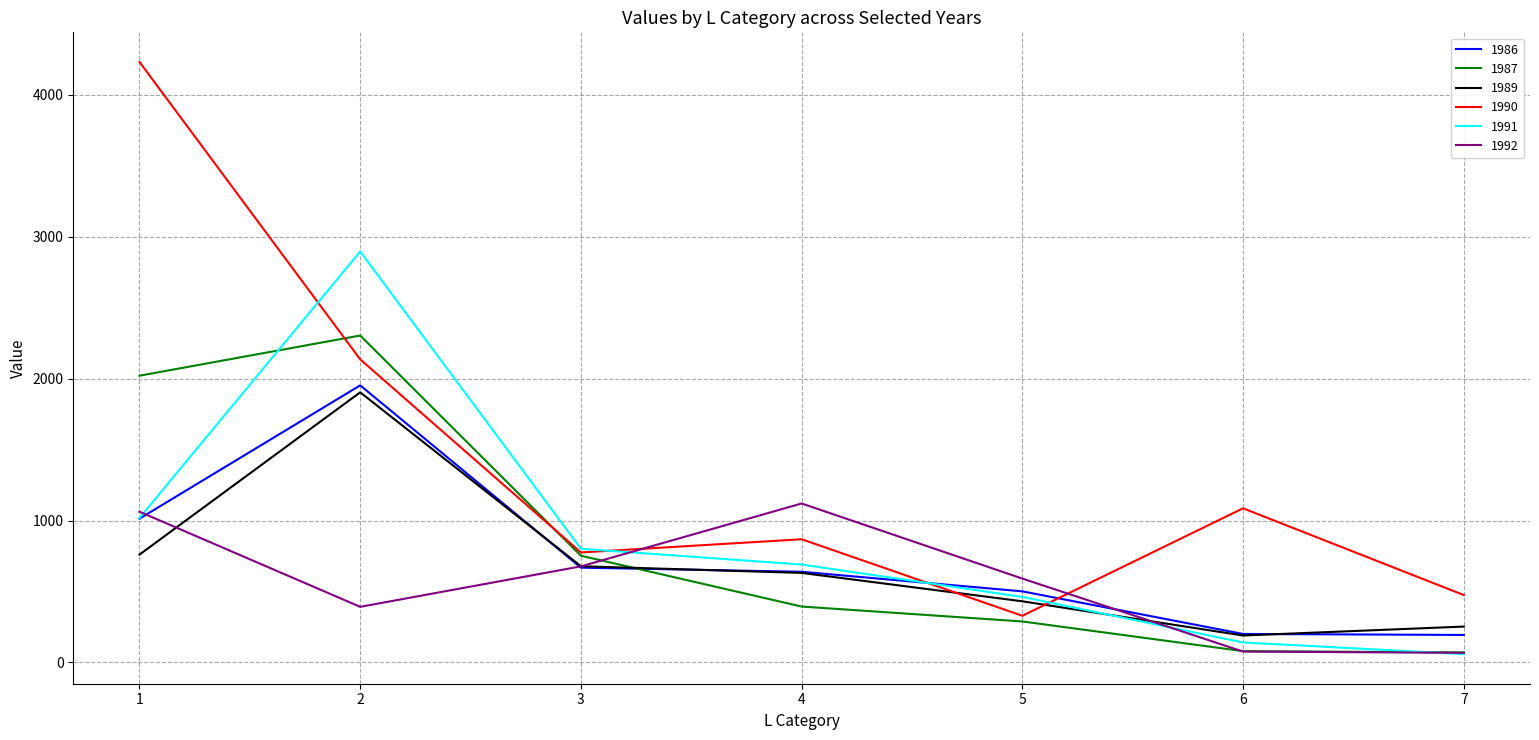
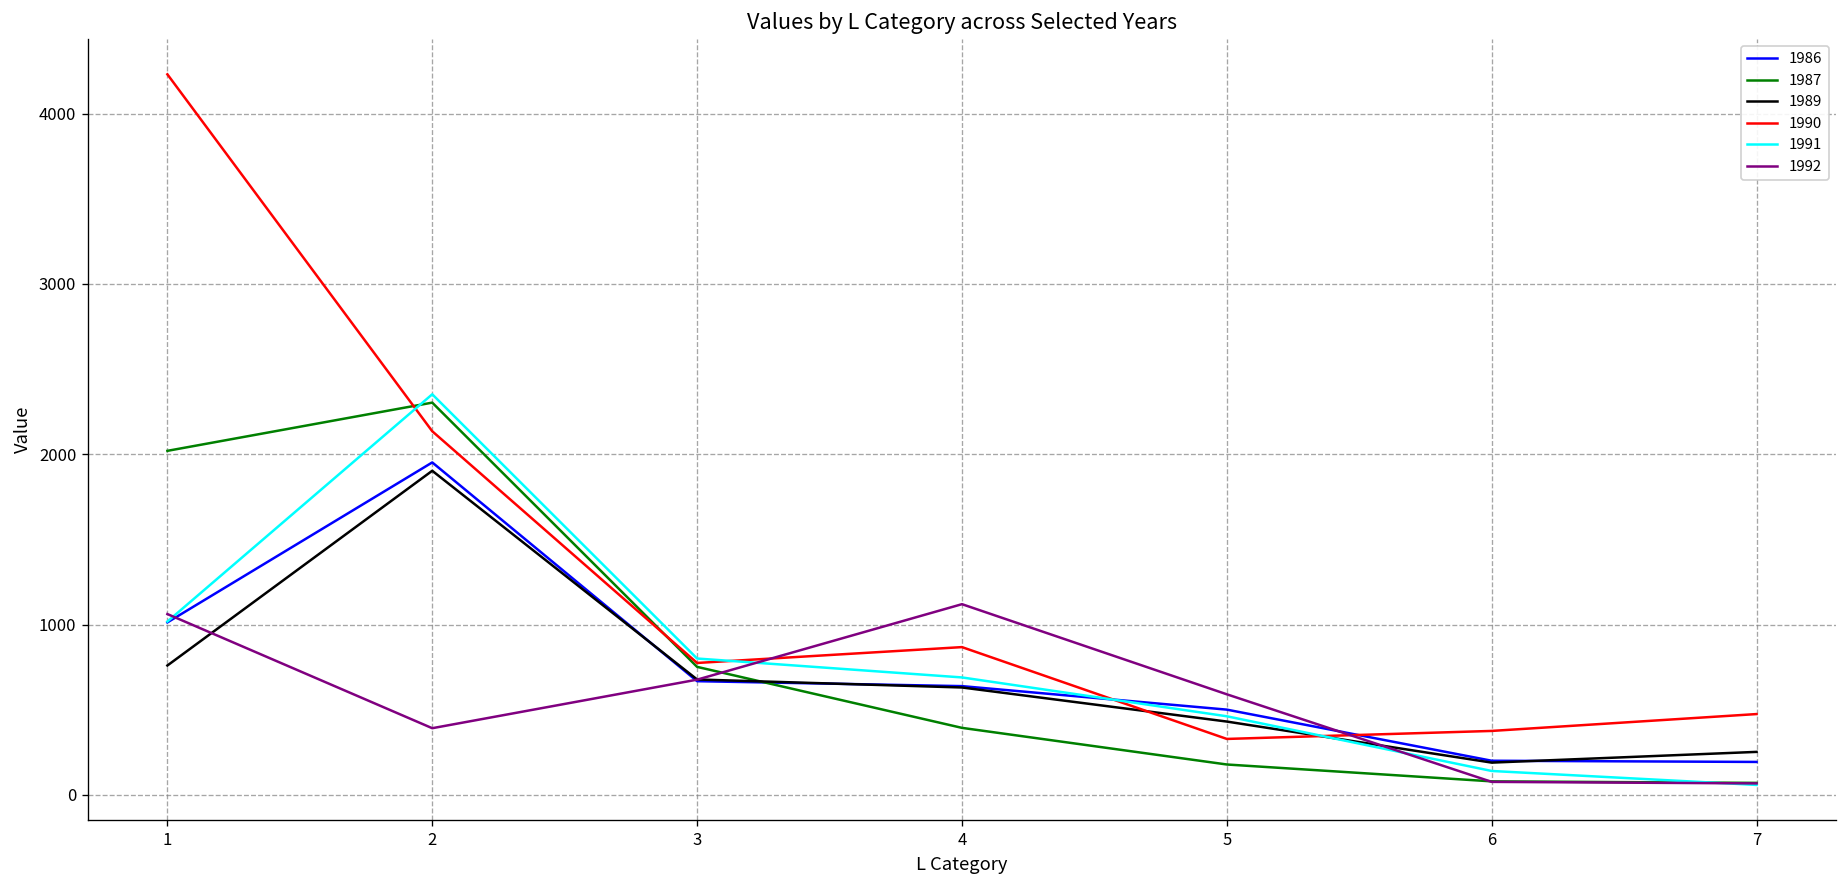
  {
    "1986": {
      "2": 1950,
      "5": 500,
      "7": 190
    },
    "1987": {
      "1": 2020,
      "2": 2300,
      "3": 750,
      "4": 390,
-     "5": 290
+     "5": 180
    },
    "1989": {
      "1": 760,
      "2": 1900,
      "5": 430,
      "7": 250
    },
    "1990": {
      "1": 4230,
      "2": 2140,
      "3": 780,
      "4": 870,
      "5": 330,
-     "6": 1090,
+     "6": 380,
      "7": 480
    },
    "1991": {
-     "2": 2900,
+     "2": 2350,
      "3": 800,
      "4": 690,
      "5": 460,
      "6": 140
    },
    "1992": {
      "1": 1060,
      "2": 390,
      "4": 1120,
      "5": 590
    }
  }
